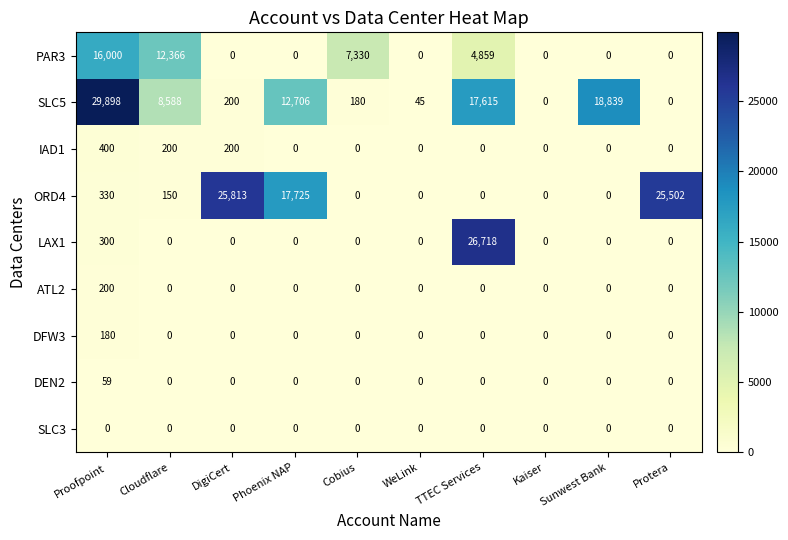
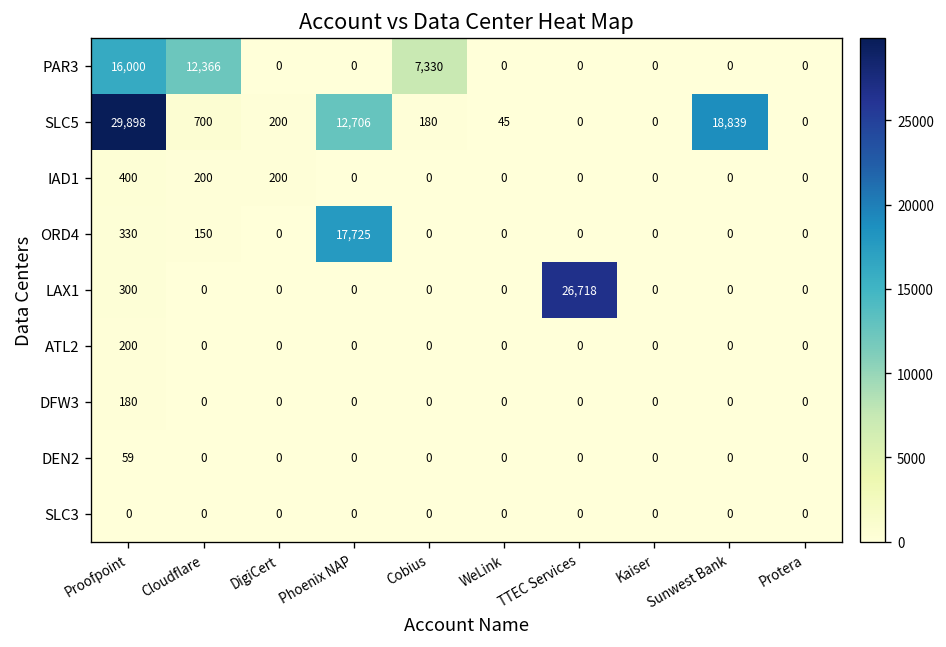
  {
    "PAR3": {
      "Proofpoint": "16,000",
      "Cloudflare": "12,366",
      "DigiCert": "0",
      "Phoenix NAP": "0",
      "Cobius": "7,330",
      "WeLink": "0",
-     "TTEC Services": "4,859",
+     "TTEC Services": "0",
      "Kaiser": "0",
      "Sunwest Bank": "0",
      "Protera": "0"
    },
    "SLC5": {
      "Proofpoint": "29,898",
-     "Cloudflare": "8,588",
+     "Cloudflare": "700",
      "DigiCert": "200",
      "Phoenix NAP": "12,706",
      "Cobius": "180",
      "WeLink": "45",
-     "TTEC Services": "17,615",
+     "TTEC Services": "0",
      "Kaiser": "0",
      "Sunwest Bank": "18,839",
      "Protera": "0"
    },
    "IAD1": {
      "Proofpoint": "400",
      "Cloudflare": "200",
      "DigiCert": "200",
      "Phoenix NAP": "0",
      "Cobius": "0",
      "WeLink": "0",
      "TTEC Services": "0",
      "Kaiser": "0",
      "Sunwest Bank": "0",
      "Protera": "0"
    },
    "ORD4": {
      "Proofpoint": "330",
      "Cloudflare": "150",
-     "DigiCert": "25,813",
+     "DigiCert": "0",
      "Phoenix NAP": "17,725",
      "Cobius": "0",
      "WeLink": "0",
      "TTEC Services": "0",
      "Kaiser": "0",
      "Sunwest Bank": "0",
-     "Protera": "25,502"
+     "Protera": "0"
    },
    "LAX1": {
      "Proofpoint": "300",
      "Cloudflare": "0",
      "DigiCert": "0",
      "Phoenix NAP": "0",
      "Cobius": "0",
      "WeLink": "0",
      "TTEC Services": "26,718",
      "Kaiser": "0",
      "Sunwest Bank": "0",
      "Protera": "0"
    },
    "ATL2": {
      "Proofpoint": "200",
      "Cloudflare": "0",
      "DigiCert": "0",
      "Phoenix NAP": "0",
      "Cobius": "0",
      "WeLink": "0",
      "TTEC Services": "0",
      "Kaiser": "0",
      "Sunwest Bank": "0",
      "Protera": "0"
    },
    "DFW3": {
      "Proofpoint": "180",
      "Cloudflare": "0",
      "DigiCert": "0",
      "Phoenix NAP": "0",
      "Cobius": "0",
      "WeLink": "0",
      "TTEC Services": "0",
      "Kaiser": "0",
      "Sunwest Bank": "0",
      "Protera": "0"
    },
    "DEN2": {
      "Proofpoint": "59",
      "Cloudflare": "0",
      "DigiCert": "0",
      "Phoenix NAP": "0",
      "Cobius": "0",
      "WeLink": "0",
      "TTEC Services": "0",
      "Kaiser": "0",
      "Sunwest Bank": "0",
      "Protera": "0"
    },
    "SLC3": {
      "Proofpoint": "0",
      "Cloudflare": "0",
      "DigiCert": "0",
      "Phoenix NAP": "0",
      "Cobius": "0",
      "WeLink": "0",
      "TTEC Services": "0",
      "Kaiser": "0",
      "Sunwest Bank": "0",
      "Protera": "0"
    }
  }
